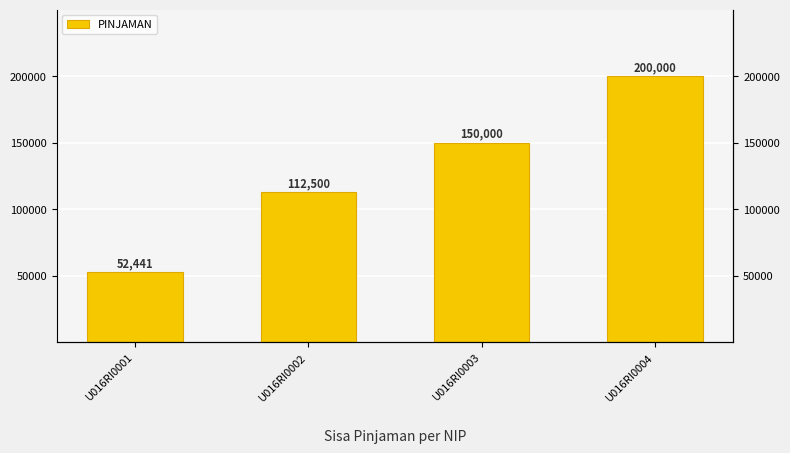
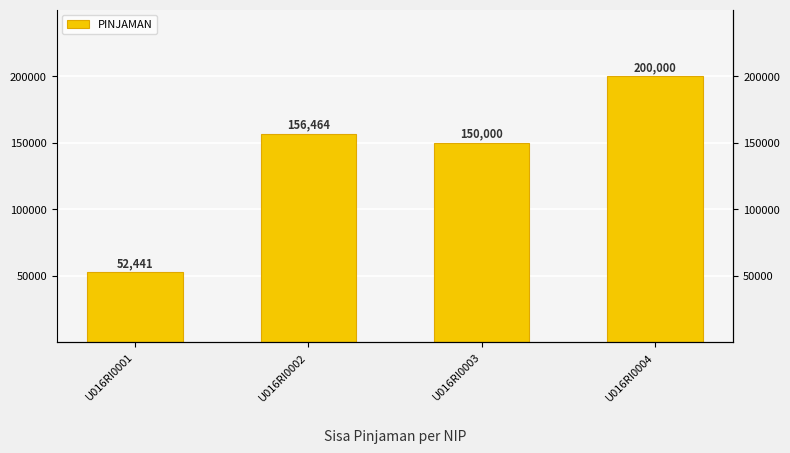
  {
    "U016RI0001": "52,441",
-   "U016RI0002": "112,500",
+   "U016RI0002": "156,464",
    "U016RI0003": "150,000",
    "U016RI0004": "200,000"
  }
